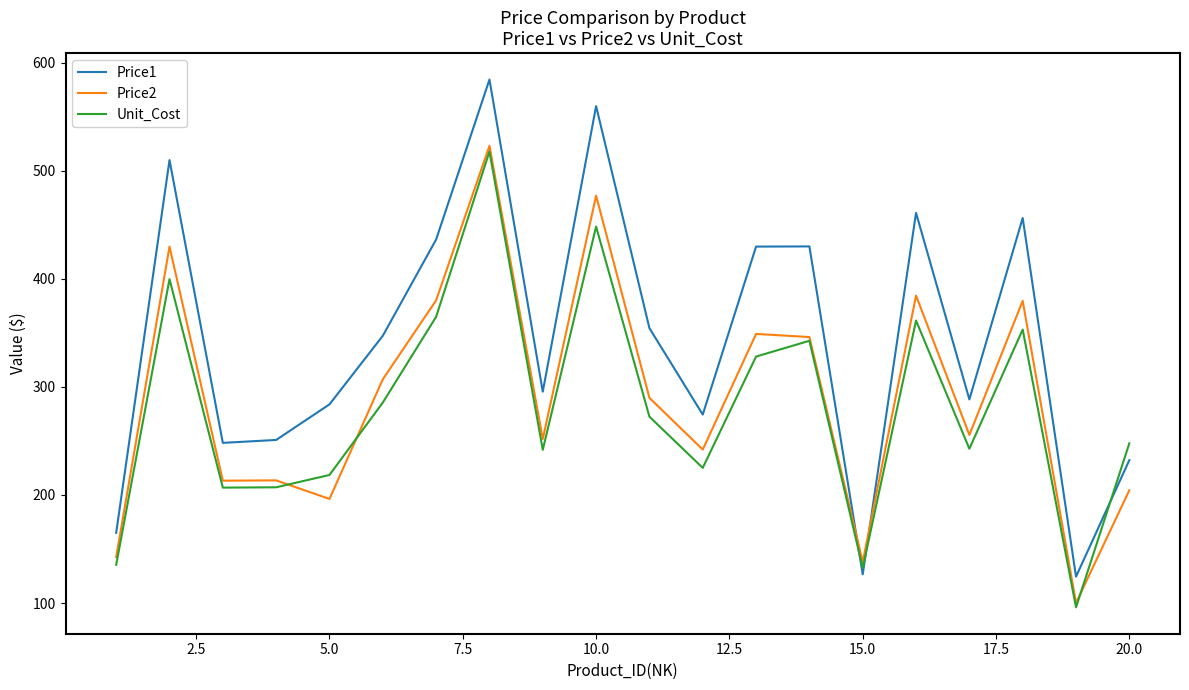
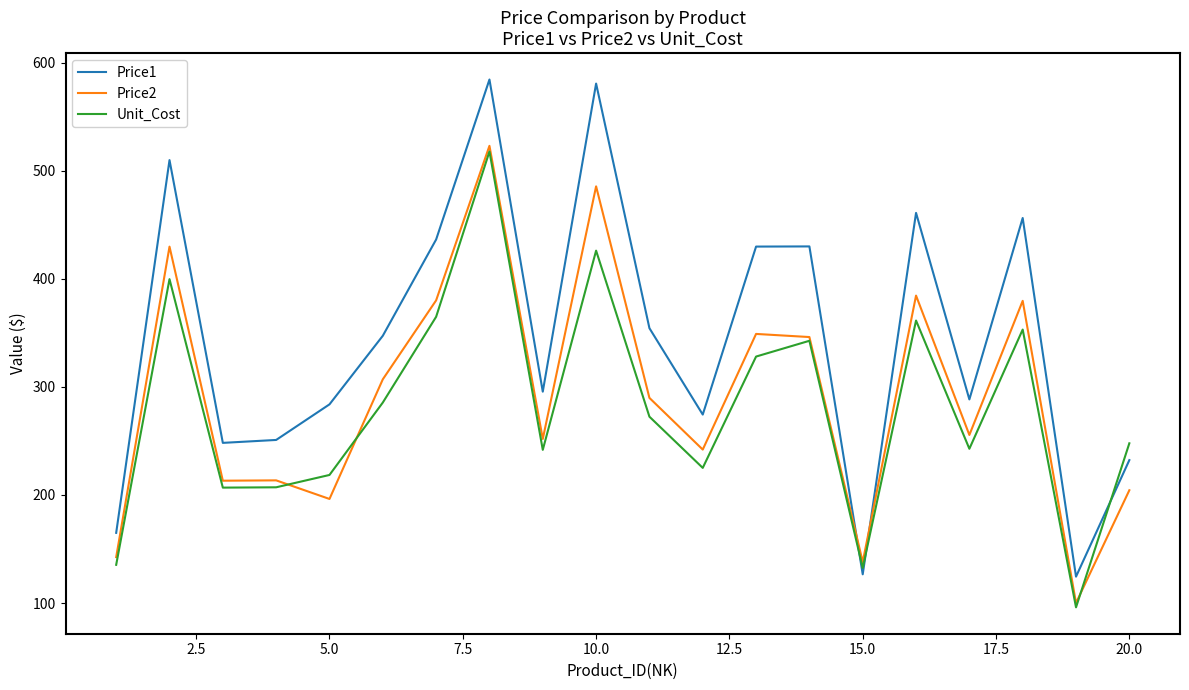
  {
    "Price1": {
      "5.0": 284,
-     "10.0": 560,
+     "10.0": 581,
      "15.0": 127,
      "20.0": 232
    },
    "Price2": {
      "5.0": 196,
-     "10.0": 477,
+     "10.0": 486,
      "15.0": 138,
      "20.0": 204
    },
    "Unit_Cost": {
      "5.0": 219,
-     "10.0": 448,
+     "10.0": 426,
      "15.0": 133,
      "20.0": 248
    }
  }
